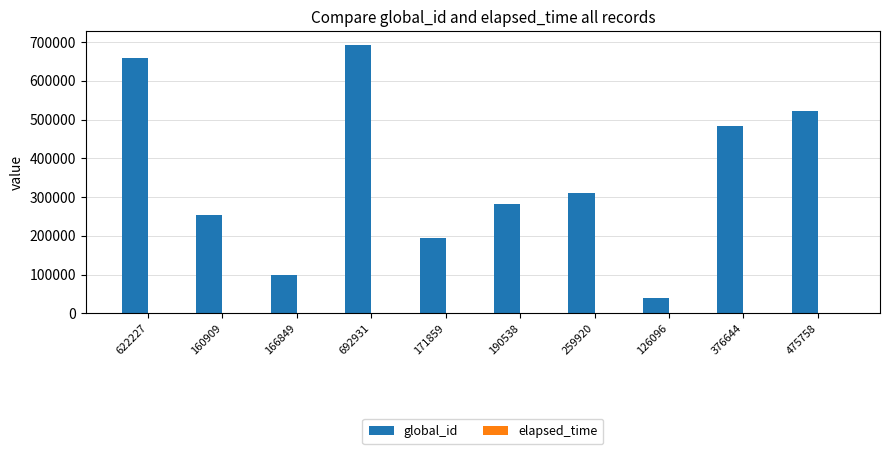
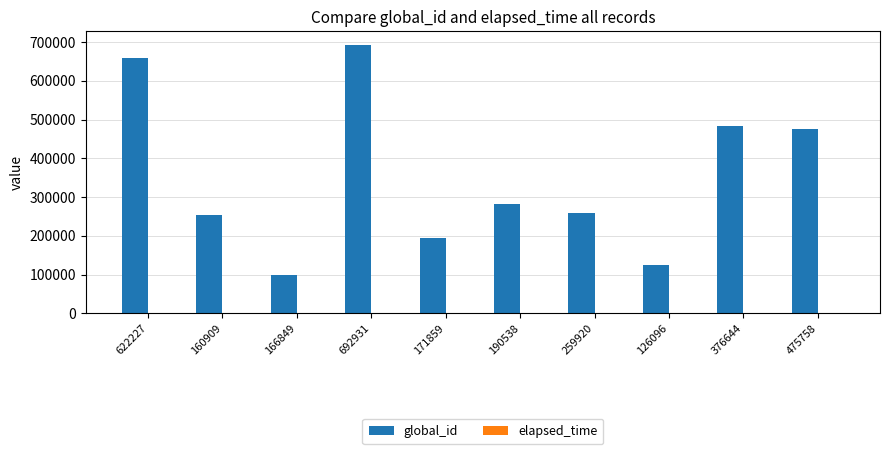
  {
    "global_id": {
      "622227": 660000,
      "160909": 250000,
      "166849": 100000,
      "692931": 690000,
      "171859": 190000,
      "190538": 280000,
-     "259920": 310000,
-     "126096": 40000,
+     "259920": 260000,
+     "126096": 130000,
      "376644": 480000,
-     "475758": 520000
+     "475758": 480000
    }
  }
